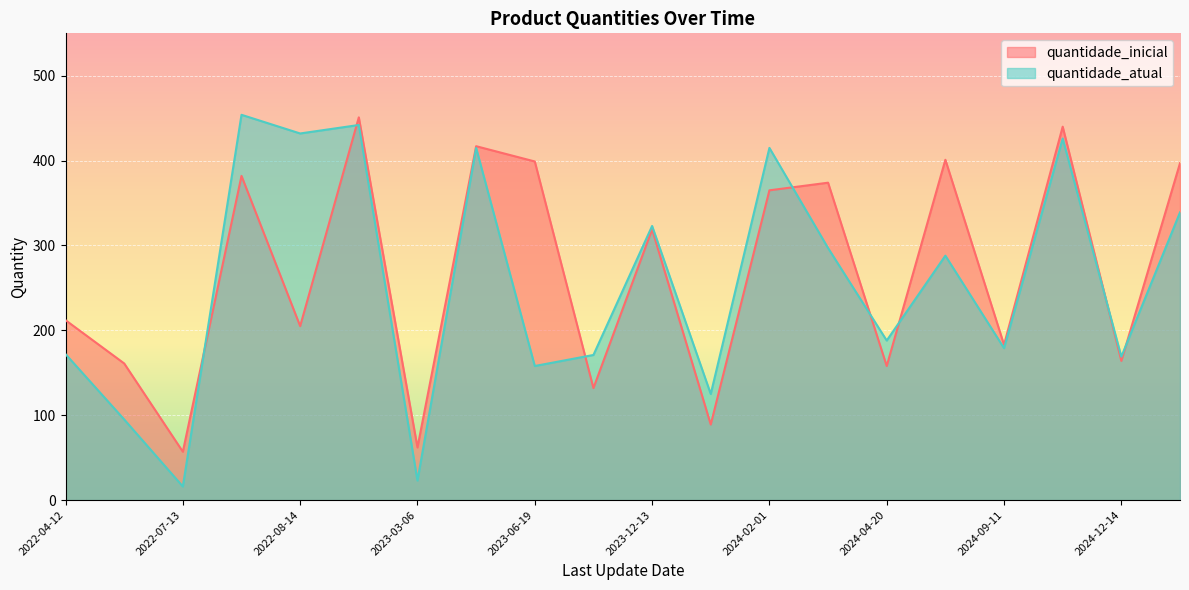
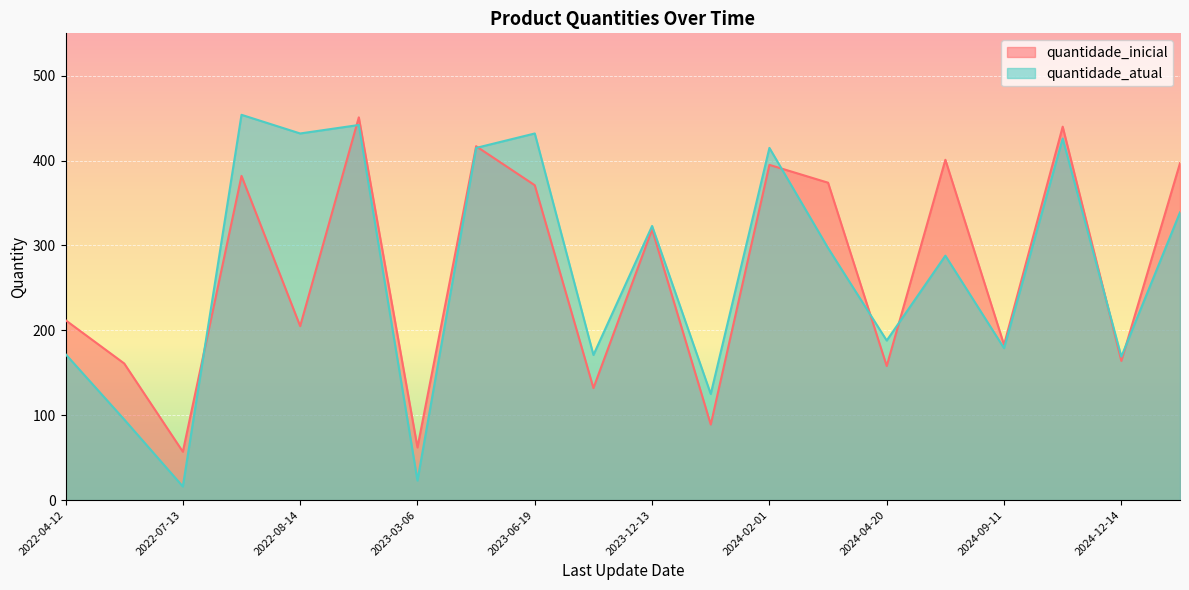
  {
    "quantidade_inicial": {
      "2022-08-14": 210,
-     "2023-06-19": 400,
-     "2024-02-01": 370,
+     "2023-06-19": 370,
+     "2024-02-01": 400,
      "2024-09-11": 180
    },
    "quantidade_atual": {
      "2022-08-14": 430,
-     "2023-06-19": 160,
+     "2023-06-19": 430,
      "2024-02-01": 420,
      "2024-09-11": 180
    }
  }
